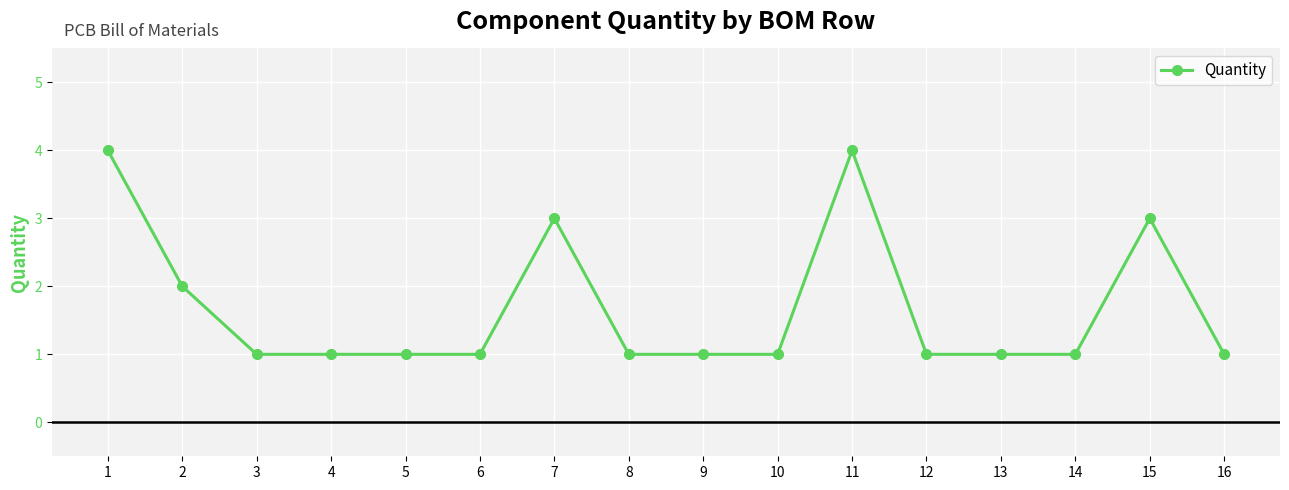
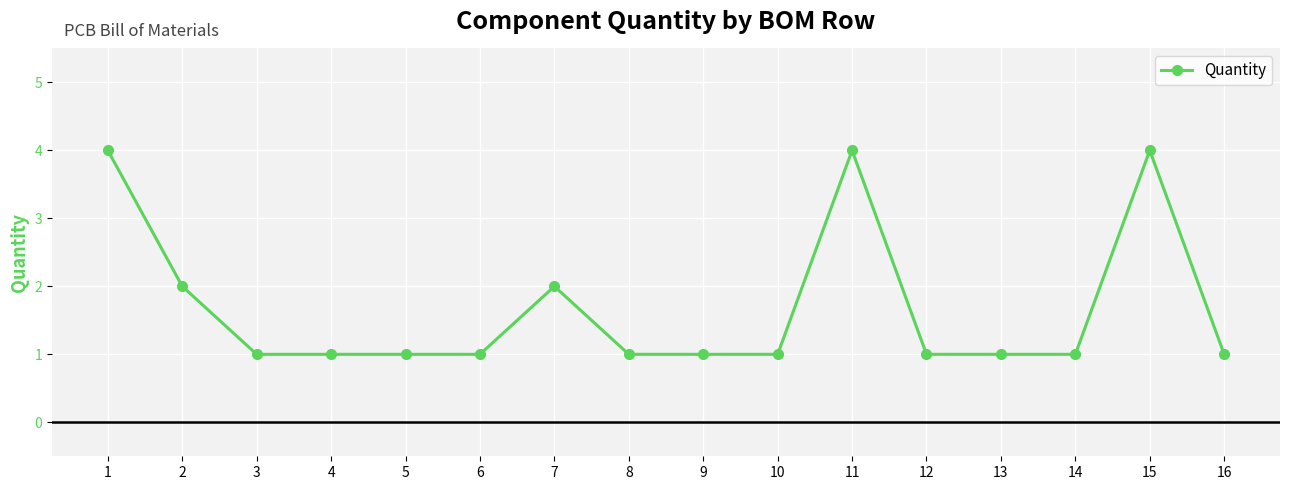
  {
    "1": 4,
    "2": 2,
    "3": 1,
    "4": 1,
    "5": 1,
    "6": 1,
-   "7": 3,
+   "7": 2,
    "8": 1,
    "9": 1,
    "10": 1,
    "11": 4,
    "12": 1,
    "13": 1,
    "14": 1,
-   "15": 3,
+   "15": 4,
    "16": 1
  }
